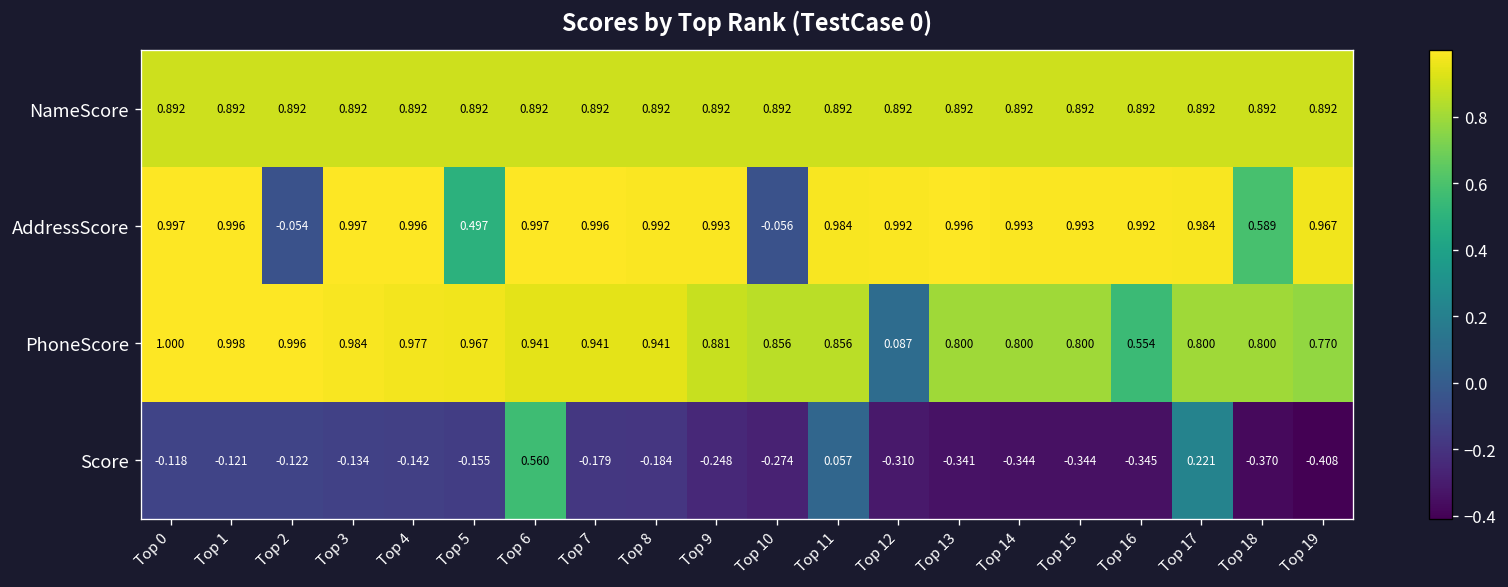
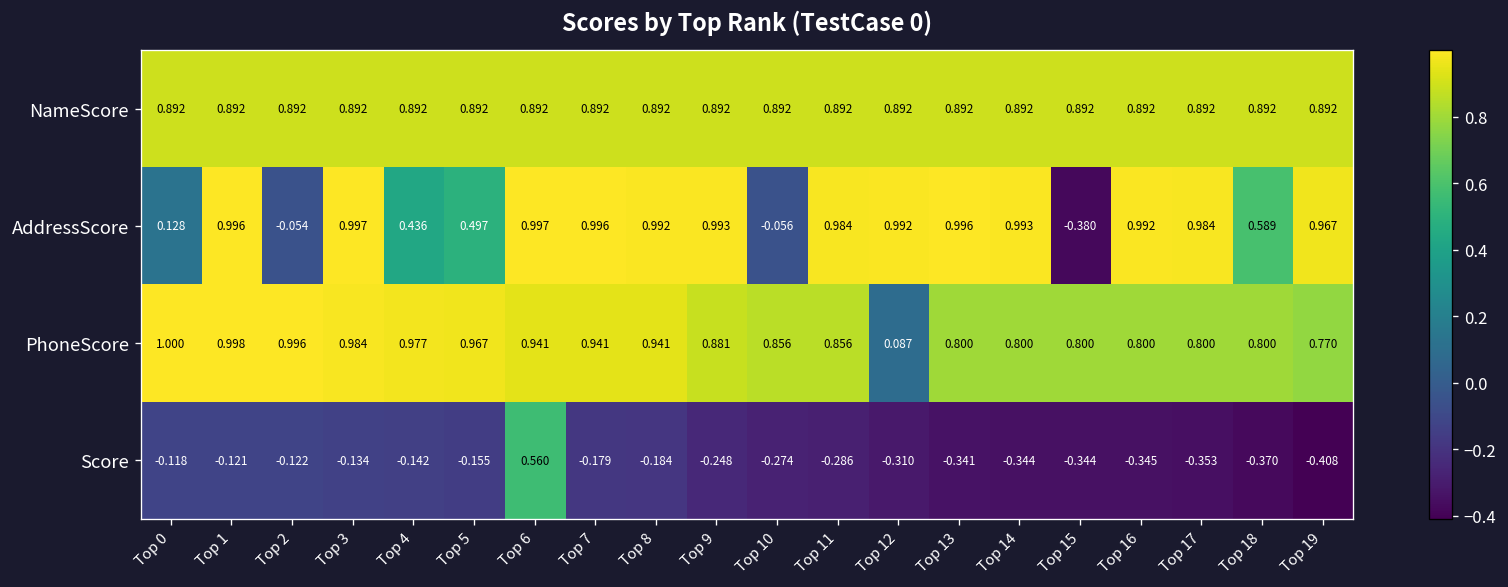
  {
    "NameScore": {
      "Top 0": 0.892,
      "Top 1": 0.892,
      "Top 2": 0.892,
      "Top 3": 0.892,
      "Top 4": 0.892,
      "Top 5": 0.892,
      "Top 6": 0.892,
      "Top 7": 0.892,
      "Top 8": 0.892,
      "Top 9": 0.892,
      "Top 10": 0.892,
      "Top 11": 0.892,
      "Top 12": 0.892,
      "Top 13": 0.892,
      "Top 14": 0.892,
      "Top 15": 0.892,
      "Top 16": 0.892,
      "Top 17": 0.892,
      "Top 18": 0.892,
      "Top 19": 0.892
    },
    "AddressScore": {
-     "Top 0": 0.997,
+     "Top 0": 0.128,
      "Top 1": 0.996,
      "Top 2": -0.054,
      "Top 3": 0.997,
-     "Top 4": 0.996,
+     "Top 4": 0.436,
      "Top 5": 0.497,
      "Top 6": 0.997,
      "Top 7": 0.996,
      "Top 8": 0.992,
      "Top 9": 0.993,
      "Top 10": -0.056,
      "Top 11": 0.984,
      "Top 12": 0.992,
      "Top 13": 0.996,
      "Top 14": 0.993,
-     "Top 15": 0.993,
+     "Top 15": -0.380,
      "Top 16": 0.992,
      "Top 17": 0.984,
      "Top 18": 0.589,
      "Top 19": 0.967
    },
    "PhoneScore": {
      "Top 0": 1.000,
      "Top 1": 0.998,
      "Top 2": 0.996,
      "Top 3": 0.984,
      "Top 4": 0.977,
      "Top 5": 0.967,
      "Top 6": 0.941,
      "Top 7": 0.941,
      "Top 8": 0.941,
      "Top 9": 0.881,
      "Top 10": 0.856,
      "Top 11": 0.856,
      "Top 12": 0.087,
      "Top 13": 0.800,
      "Top 14": 0.800,
      "Top 15": 0.800,
-     "Top 16": 0.554,
+     "Top 16": 0.800,
      "Top 17": 0.800,
      "Top 18": 0.800,
      "Top 19": 0.770
    },
    "Score": {
      "Top 0": -0.118,
      "Top 1": -0.121,
      "Top 2": -0.122,
      "Top 3": -0.134,
      "Top 4": -0.142,
      "Top 5": -0.155,
      "Top 6": 0.560,
      "Top 7": -0.179,
      "Top 8": -0.184,
      "Top 9": -0.248,
      "Top 10": -0.274,
-     "Top 11": 0.057,
+     "Top 11": -0.286,
      "Top 12": -0.310,
      "Top 13": -0.341,
      "Top 14": -0.344,
      "Top 15": -0.344,
      "Top 16": -0.345,
-     "Top 17": 0.221,
+     "Top 17": -0.353,
      "Top 18": -0.370,
      "Top 19": -0.408
    }
  }
